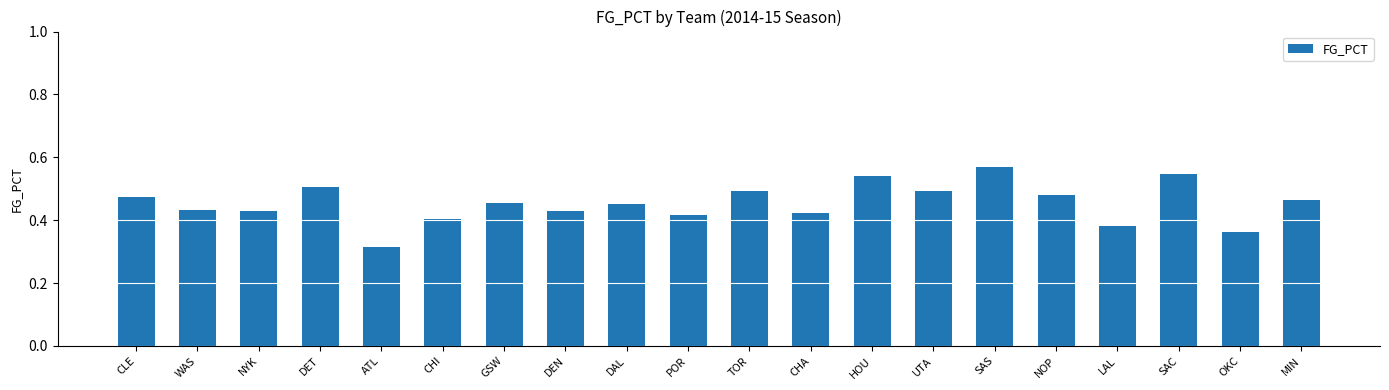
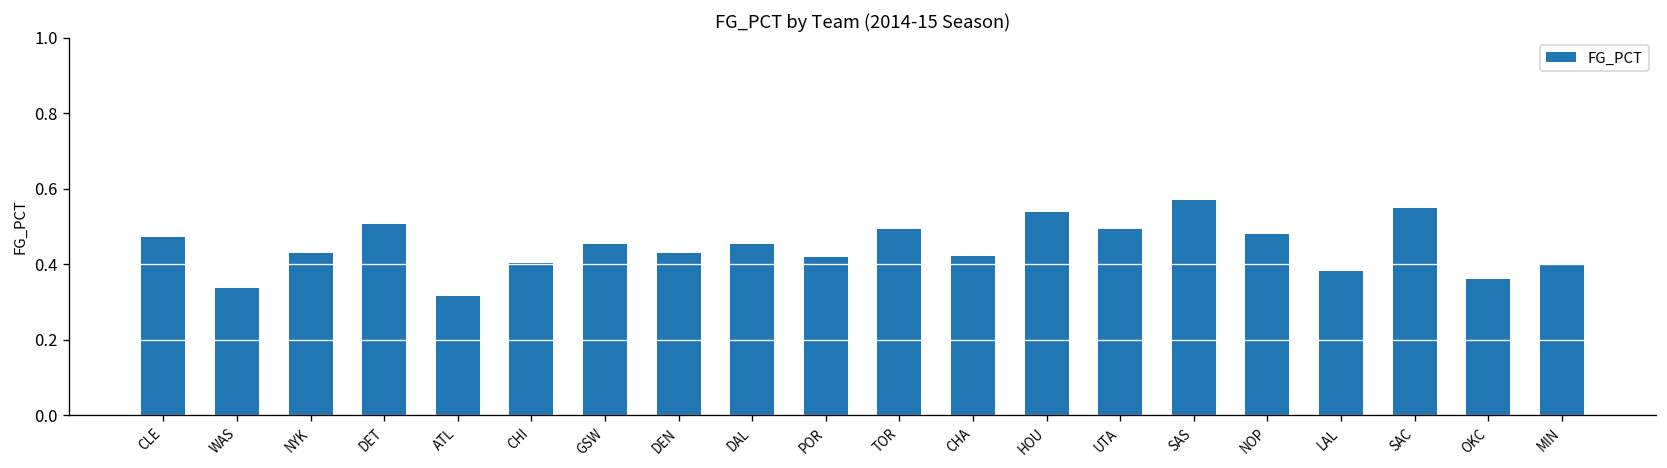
  {
    "CLE": 0.47,
-   "WAS": 0.43,
+   "WAS": 0.34,
    "NYK": 0.43,
    "DET": 0.51,
    "ATL": 0.32,
    "CHI": 0.40,
    "GSW": 0.45,
    "DEN": 0.43,
    "DAL": 0.45,
    "POR": 0.42,
    "TOR": 0.49,
    "CHA": 0.42,
    "HOU": 0.54,
    "UTA": 0.49,
    "SAS": 0.57,
    "NOP": 0.48,
    "LAL": 0.38,
    "SAC": 0.55,
    "OKC": 0.36,
-   "MIN": 0.46
+   "MIN": 0.40
  }
